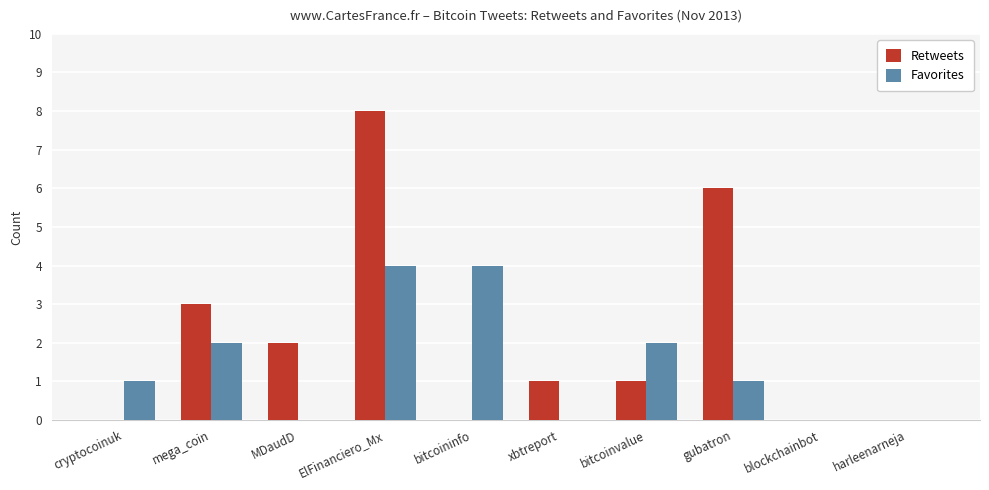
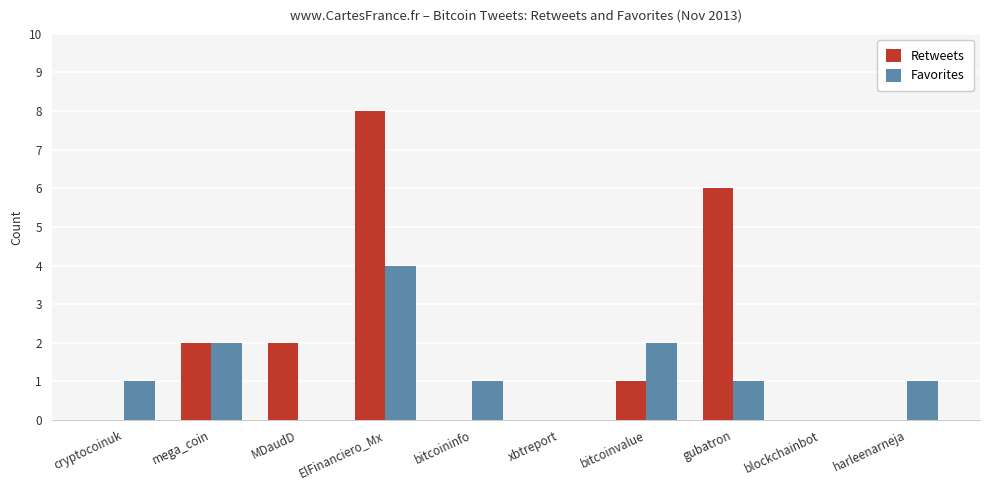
  {
    "Retweets": {
      "cryptocoinuk": 0,
-     "mega_coin": 3,
+     "mega_coin": 2,
      "MDaudD": 2,
      "ElFinanciero_Mx": 8,
      "bitcoininfo": 0,
-     "xbtreport": 1,
+     "xbtreport": 0,
      "bitcoinvalue": 1,
      "gubatron": 6,
      "blockchainbot": 0,
      "harleenarneja": 0
    },
    "Favorites": {
      "cryptocoinuk": 1,
      "mega_coin": 2,
      "MDaudD": 0,
      "ElFinanciero_Mx": 4,
-     "bitcoininfo": 4,
+     "bitcoininfo": 1,
      "xbtreport": 0,
      "bitcoinvalue": 2,
      "gubatron": 1,
      "blockchainbot": 0,
-     "harleenarneja": 0
+     "harleenarneja": 1
    }
  }
